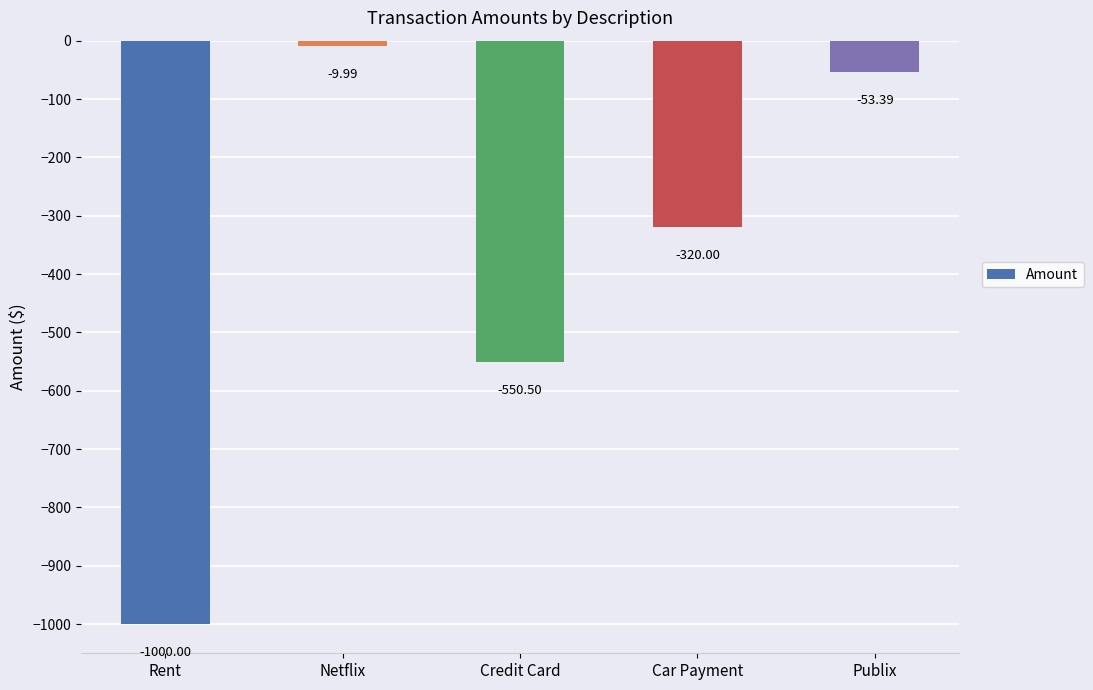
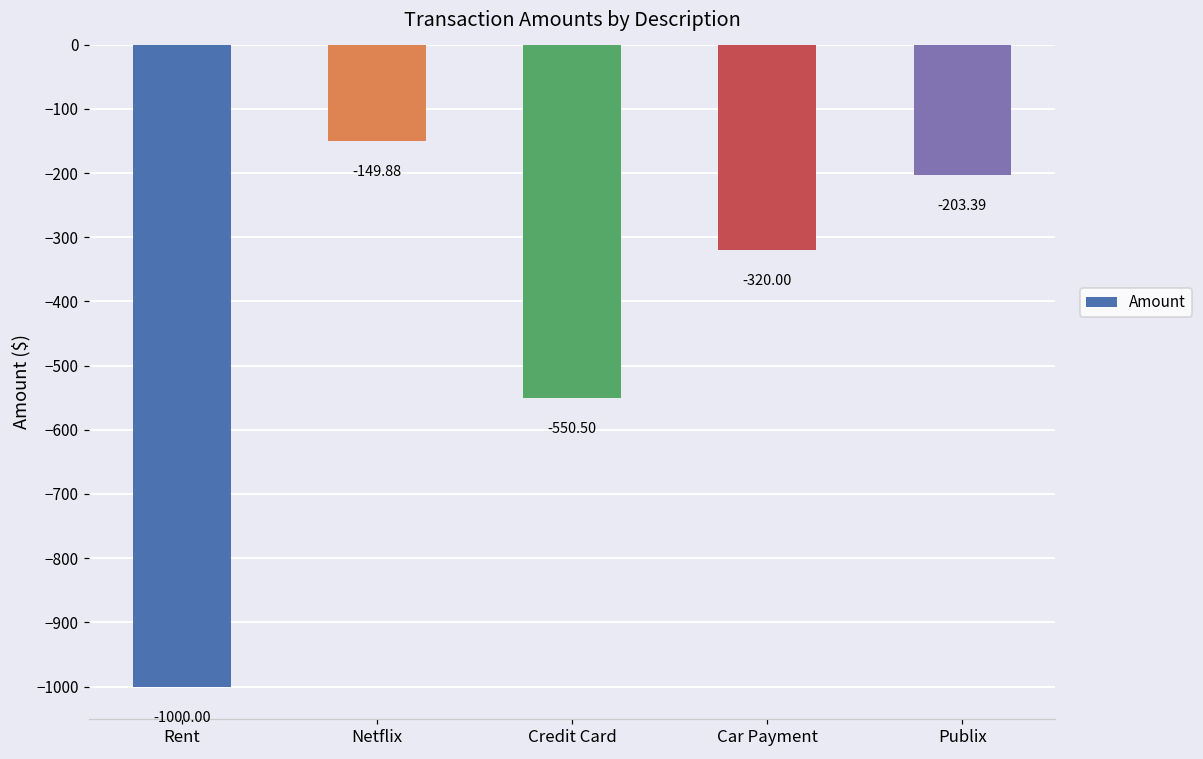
  {
    "Rent": -1000.00,
-   "Netflix": -9.99,
+   "Netflix": -149.88,
    "Credit Card": -550.50,
    "Car Payment": -320.00,
-   "Publix": -53.39
+   "Publix": -203.39
  }
